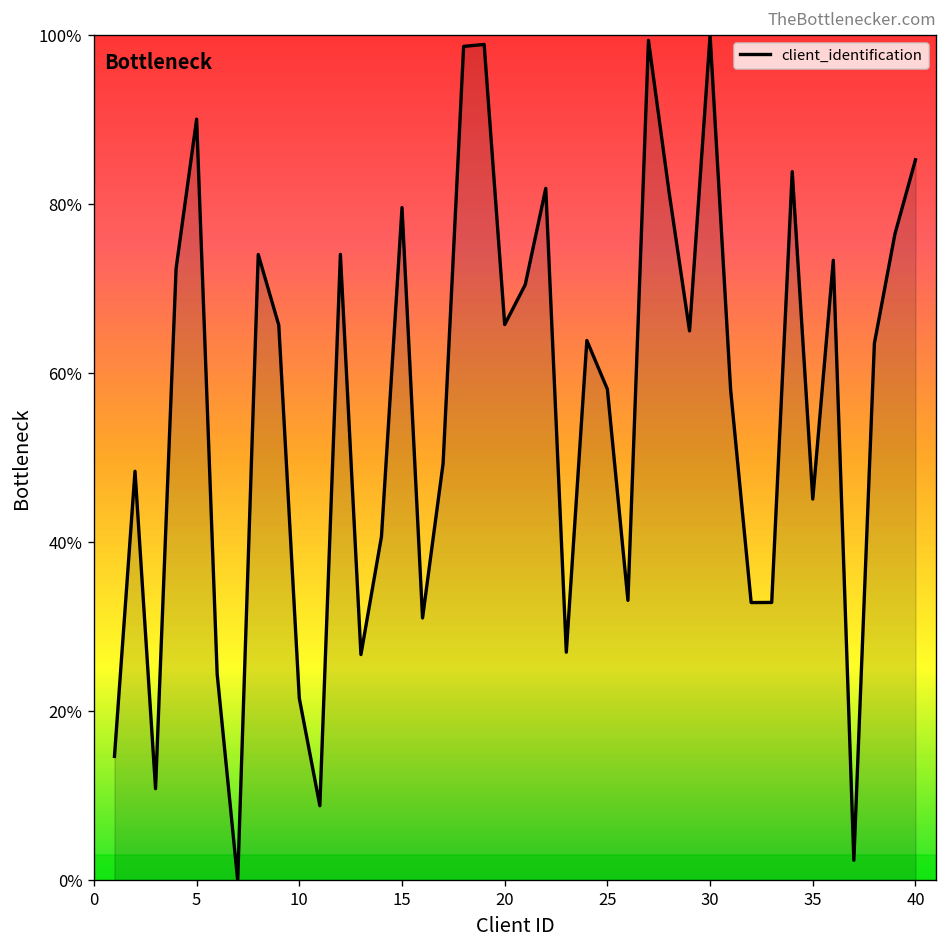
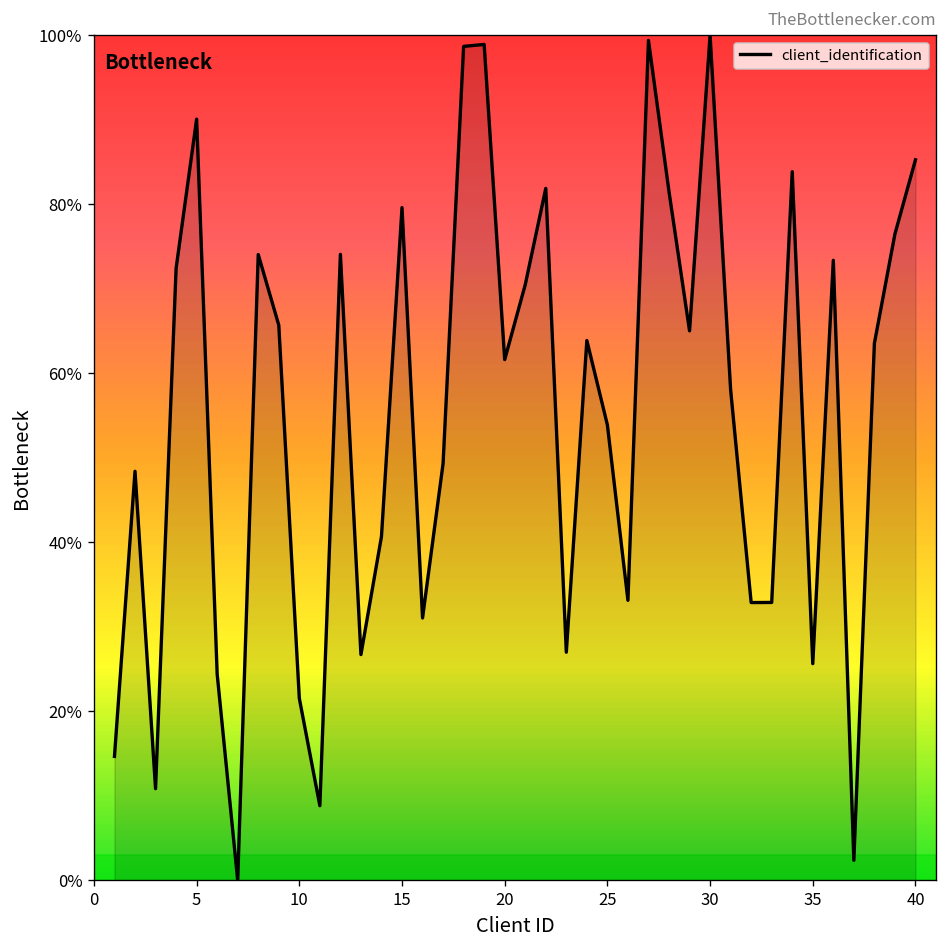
  {
    "5": "90%",
    "10": "22%",
    "15": "80%",
-   "20": "66%",
-   "25": "58%",
+   "20": "62%",
+   "25": "54%",
    "30": "100%",
-   "35": "45%",
+   "35": "26%",
    "40": "85%"
  }
